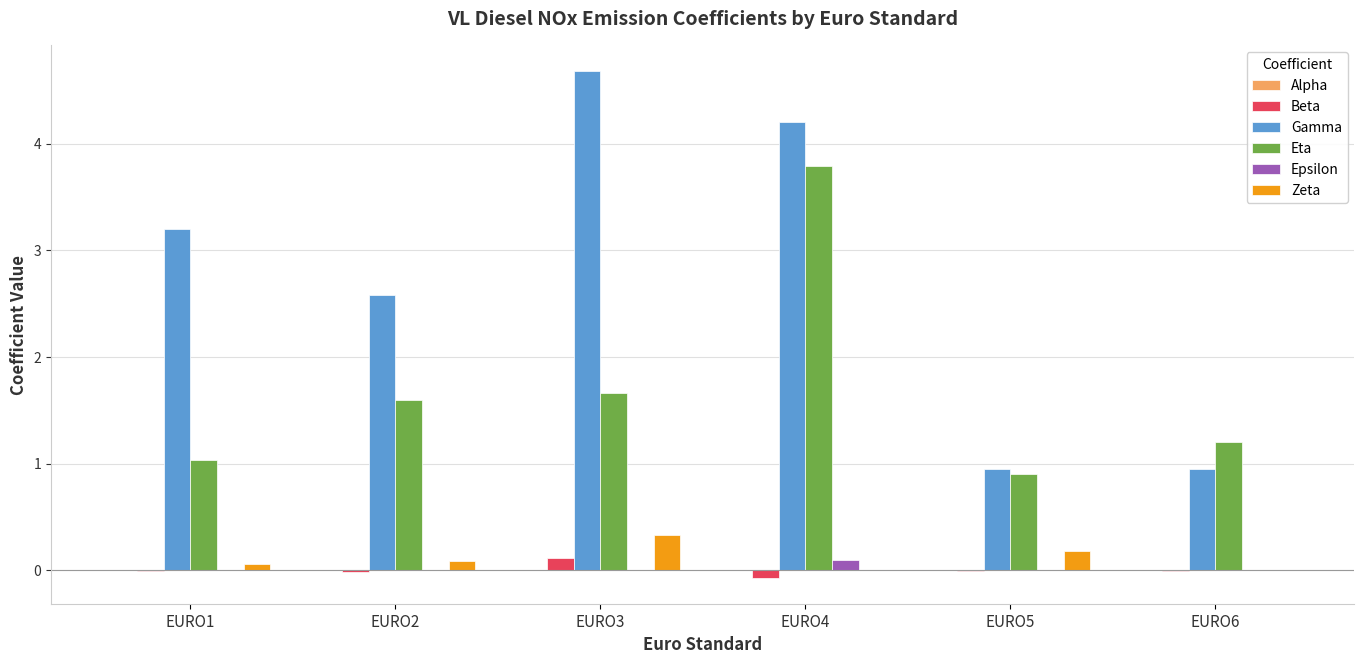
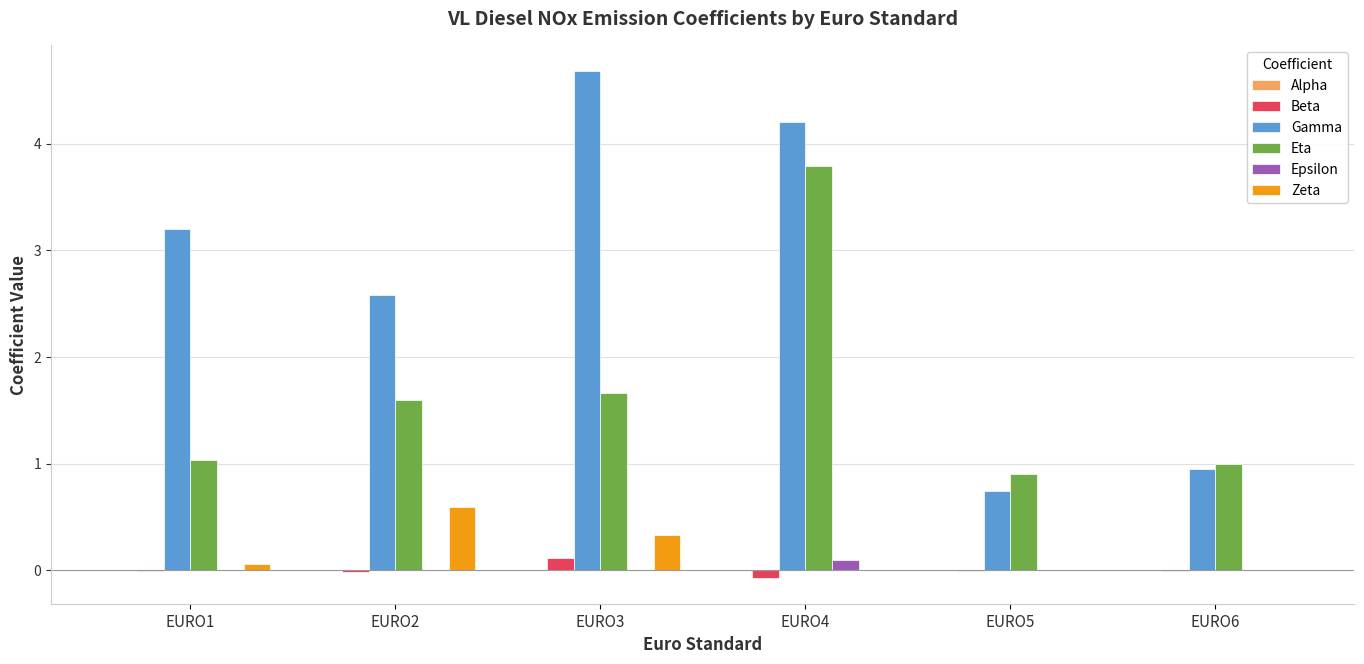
  {
    "Beta": {
      "EURO3": 0.11,
      "EURO4": -0.08
    },
    "Gamma": {
      "EURO1": 3.20,
      "EURO2": 2.58,
      "EURO3": 4.68,
      "EURO4": 4.20,
-     "EURO5": 0.95,
+     "EURO5": 0.74,
      "EURO6": 0.95
    },
    "Eta": {
      "EURO1": 1.03,
      "EURO2": 1.6,
      "EURO3": 1.66,
      "EURO4": 3.8,
      "EURO5": 0.9,
-     "EURO6": 1.2
+     "EURO6": 1.0
    },
    "Epsilon": {
      "EURO4": 0.10
    },
    "Zeta": {
      "EURO1": 0.05,
-     "EURO2": 0.08,
+     "EURO2": 0.60,
      "EURO3": 0.33,
      "EURO4": 0.00,
-     "EURO5": 0.18
+     "EURO5": 0.00
    }
  }
